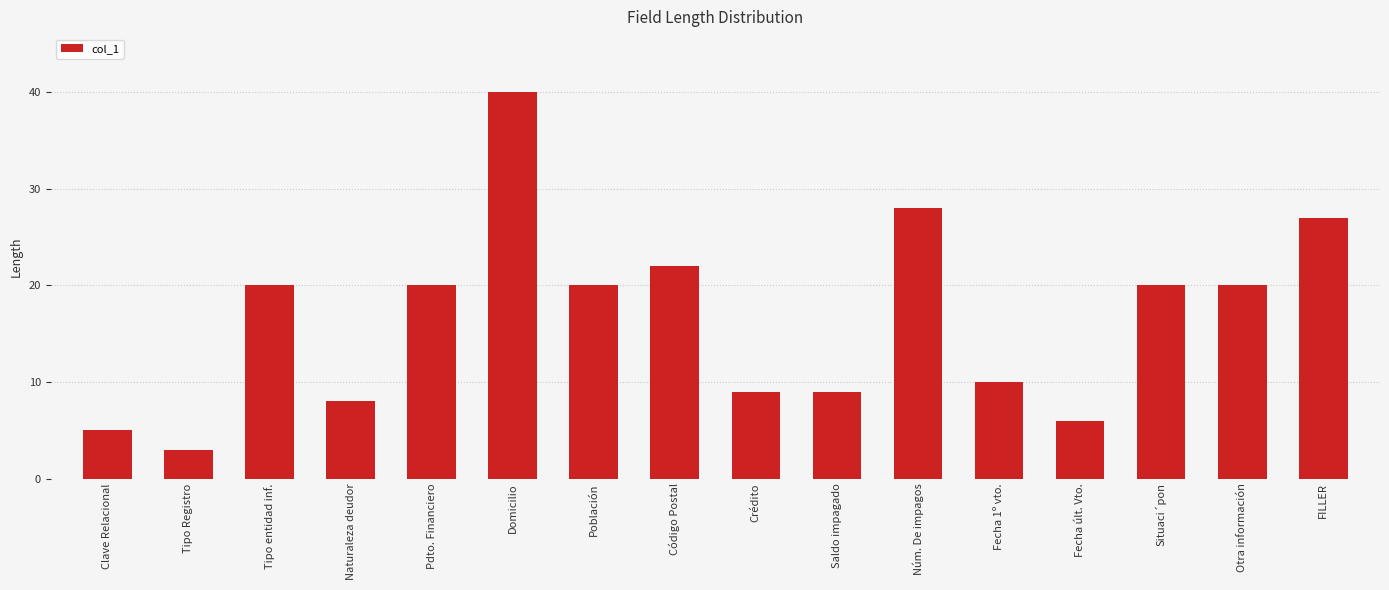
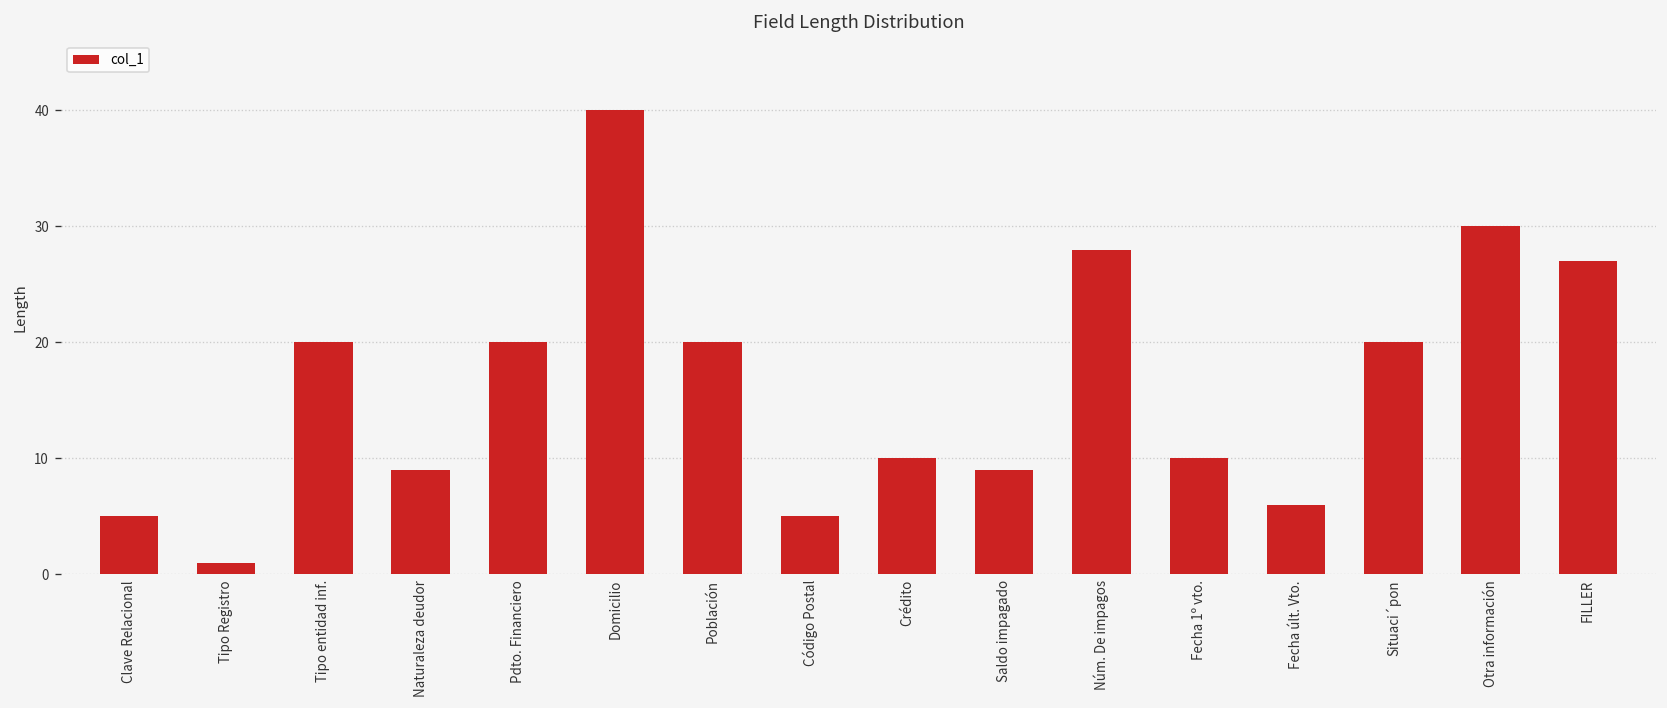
  {
    "Clave Relacional": 5,
-   "Tipo Registro": 3,
+   "Tipo Registro": 1,
    "Tipo entidad inf.": 20,
-   "Naturaleza deudor": 8,
+   "Naturaleza deudor": 9,
    "Pdto. Financiero": 20,
    "Domicilio": 40,
    "Población": 20,
-   "Código Postal": 22,
-   "Crédito": 9,
+   "Código Postal": 5,
+   "Crédito": 10,
    "Saldo impagado": 9,
    "Núm. De impagos": 28,
    "Fecha 1º vto.": 10,
    "Fecha últ. Vto.": 6,
    "Situaci´pon": 20,
-   "Otra información": 20,
+   "Otra información": 30,
    "FILLER": 27
  }
